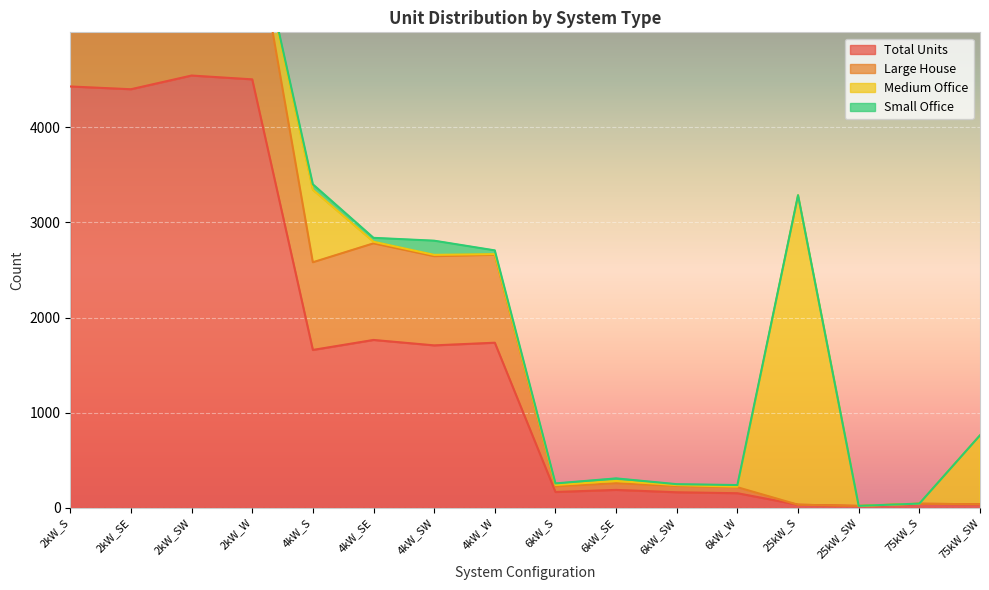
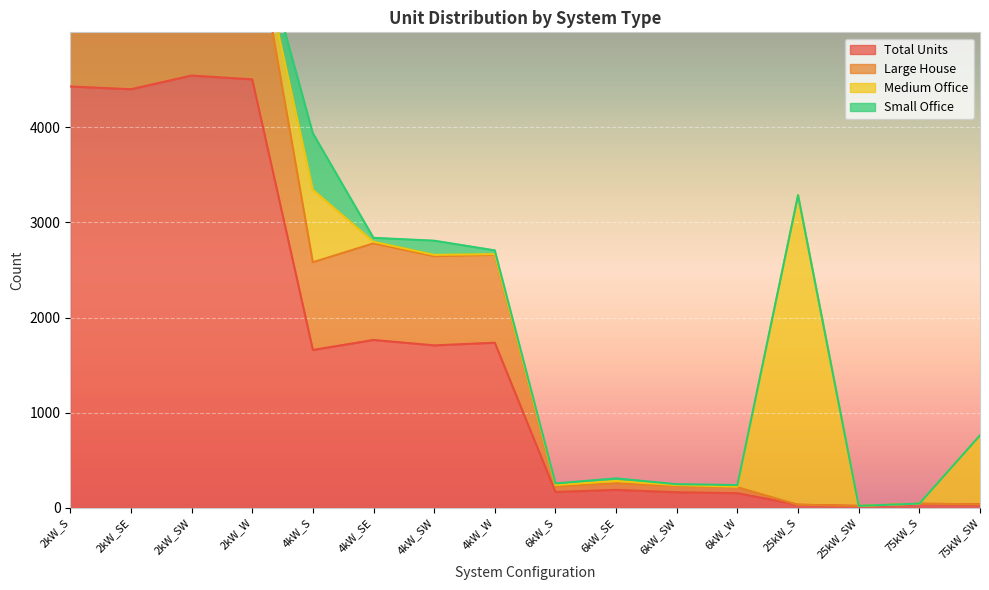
  {
    "Medium Office": {
      "4kW_S": 800
    },
    "Small Office": {
-     "4kW_S": 100,
+     "4kW_S": 600,
      "4kW_SE": 0,
      "4kW_SW": 100,
      "4kW_W": 0,
      "6kW_SE": 0
    }
  }
